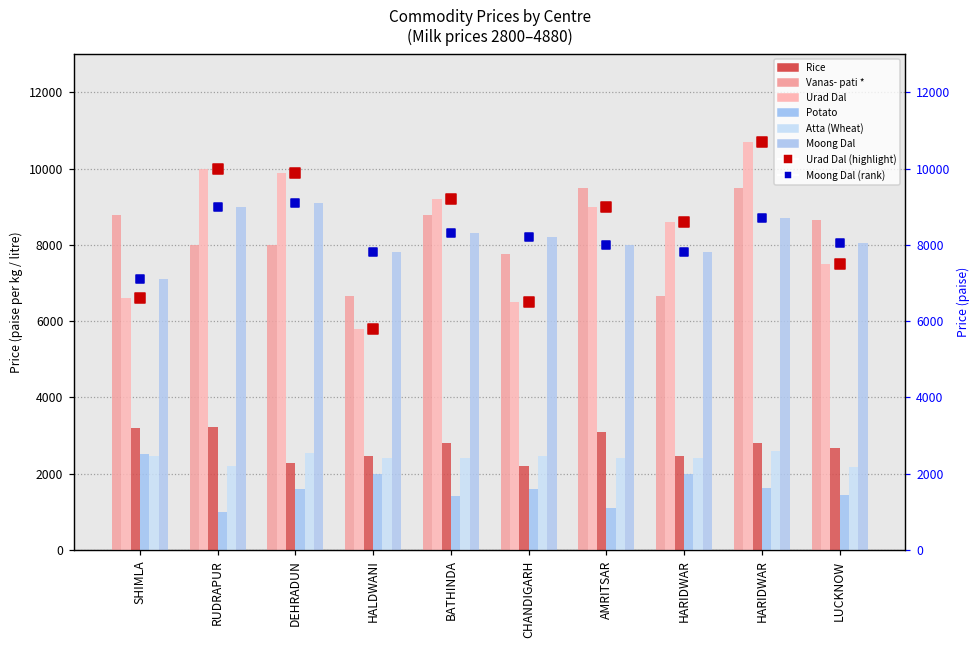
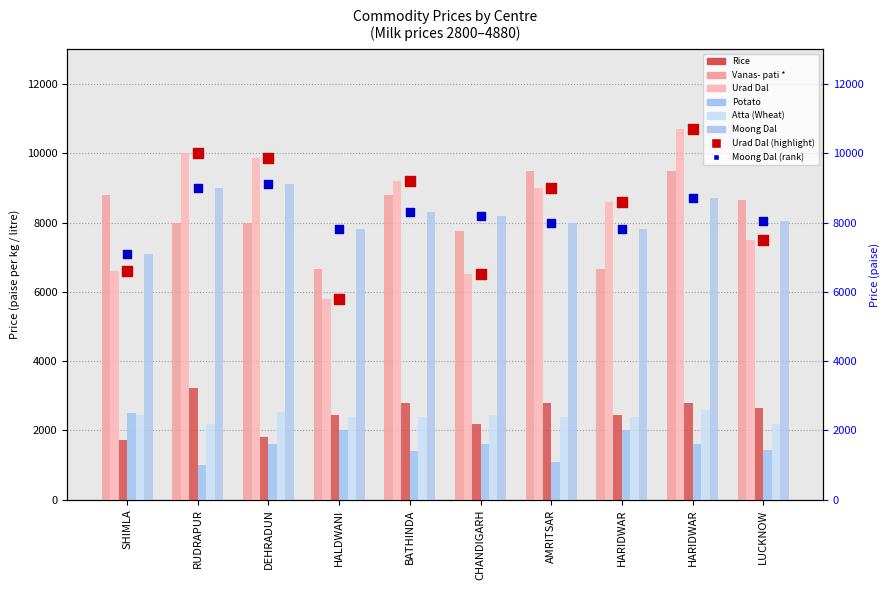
  {
    "Rice": {
-     "SHIMLA": 3200,
+     "SHIMLA": 1700,
      "RUDRAPUR": 3200,
-     "DEHRADUN": 2300,
+     "DEHRADUN": 1800,
      "HALDWANI": 2500,
      "BATHINDA": 2800,
      "CHANDIGARH": 2200,
-     "AMRITSAR": 3100,
+     "AMRITSAR": 2800,
      "LUCKNOW": 2700
    }
  }
